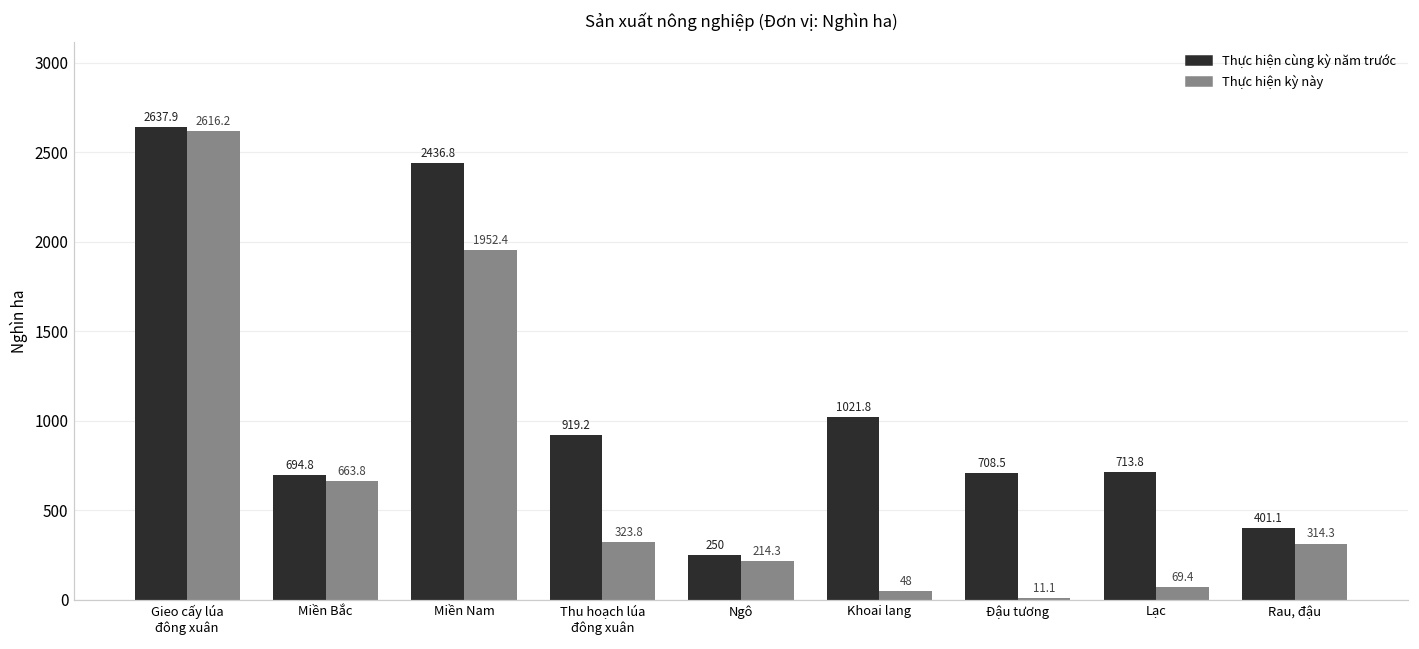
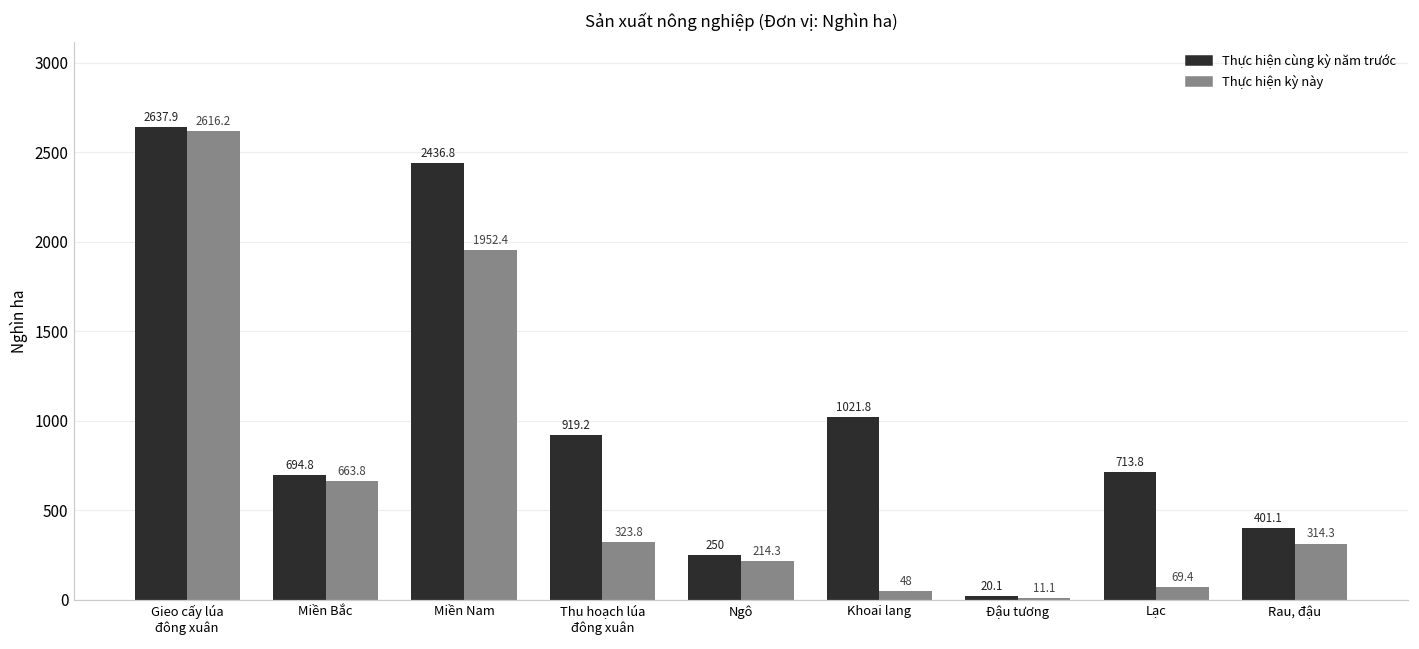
  {
    "Thực hiện cùng kỳ năm trước": {
      "Gieo cấy lúa đông xuân": 2637.9,
      "Miền Bắc": 694.8,
      "Miền Nam": 2436.8,
      "Thu hoạch lúa đông xuân": 919.2,
      "Ngô": 250,
      "Khoai lang": 1021.8,
-     "Đậu tương": 708.5,
+     "Đậu tương": 20.1,
      "Lạc": 713.8,
      "Rau, đậu": 401.1
    },
    "Thực hiện kỳ này": {
      "Gieo cấy lúa đông xuân": 2616.2,
      "Miền Bắc": 663.8,
      "Miền Nam": 1952.4,
      "Thu hoạch lúa đông xuân": 323.8,
      "Ngô": 214.3,
      "Khoai lang": 48,
      "Đậu tương": 11.1,
      "Lạc": 69.4,
      "Rau, đậu": 314.3
    }
  }
